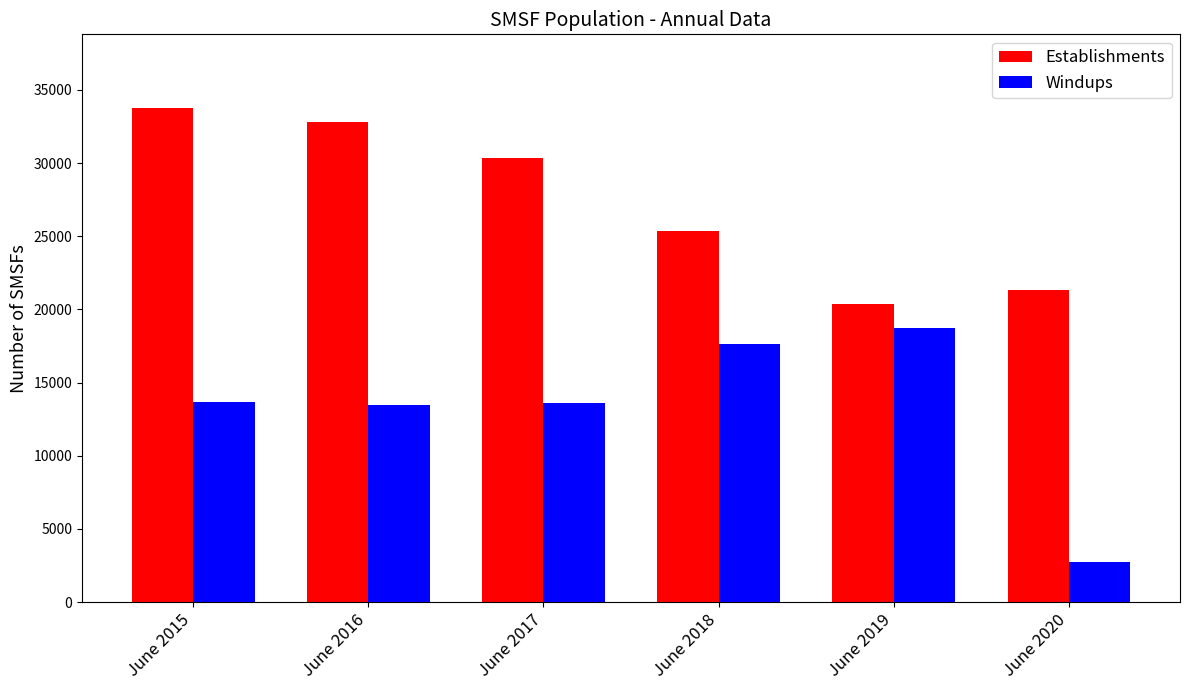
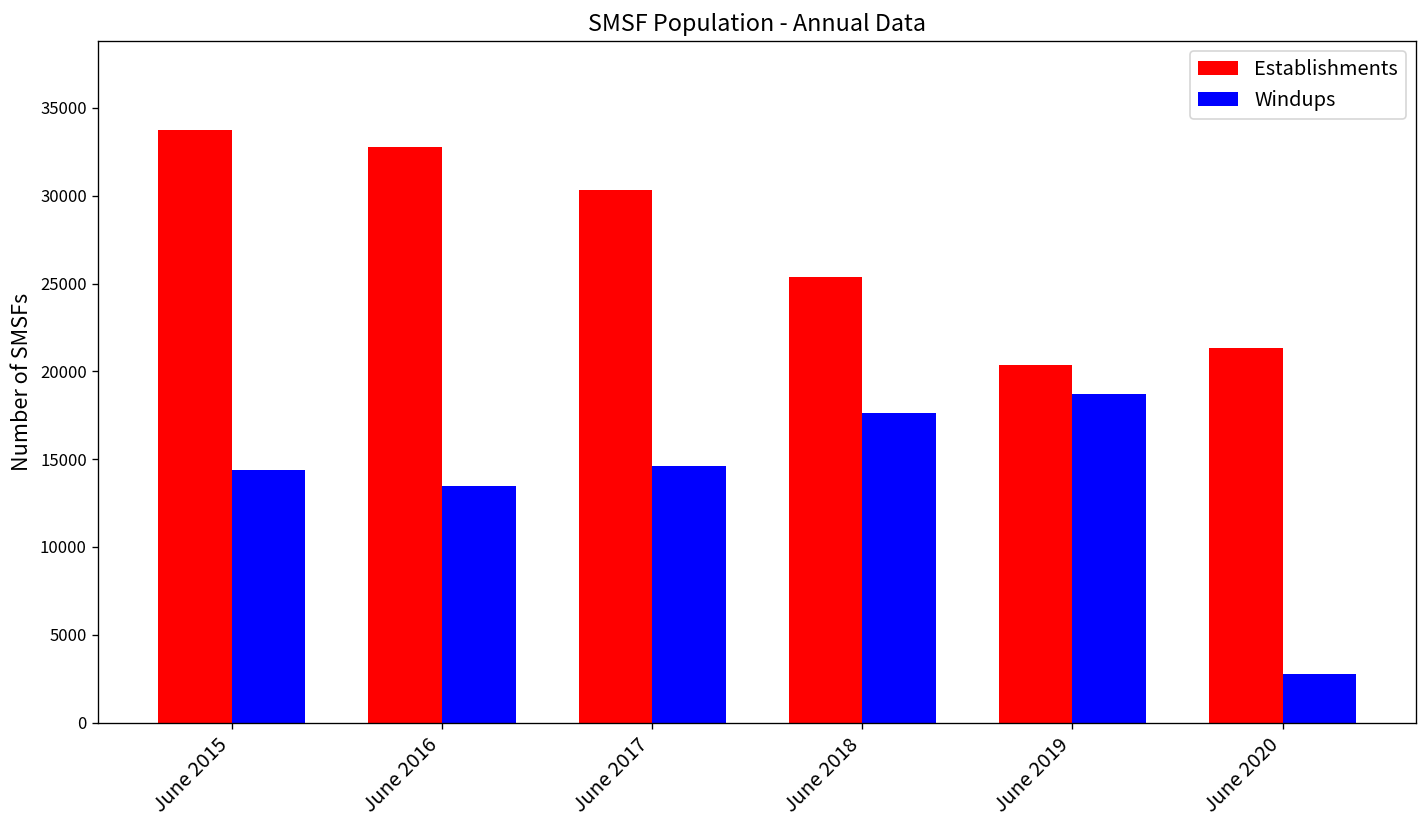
  {
    "Establishments": {
      "June 2015": 33700,
      "June 2016": 32800,
      "June 2017": 30300,
      "June 2018": 25400,
      "June 2019": 20400,
      "June 2020": 21300
    },
    "Windups": {
-     "June 2015": 13700,
+     "June 2015": 14400,
      "June 2016": 13500,
-     "June 2017": 13600,
+     "June 2017": 14600,
      "June 2018": 17600,
      "June 2019": 18700,
      "June 2020": 2800
    }
  }
